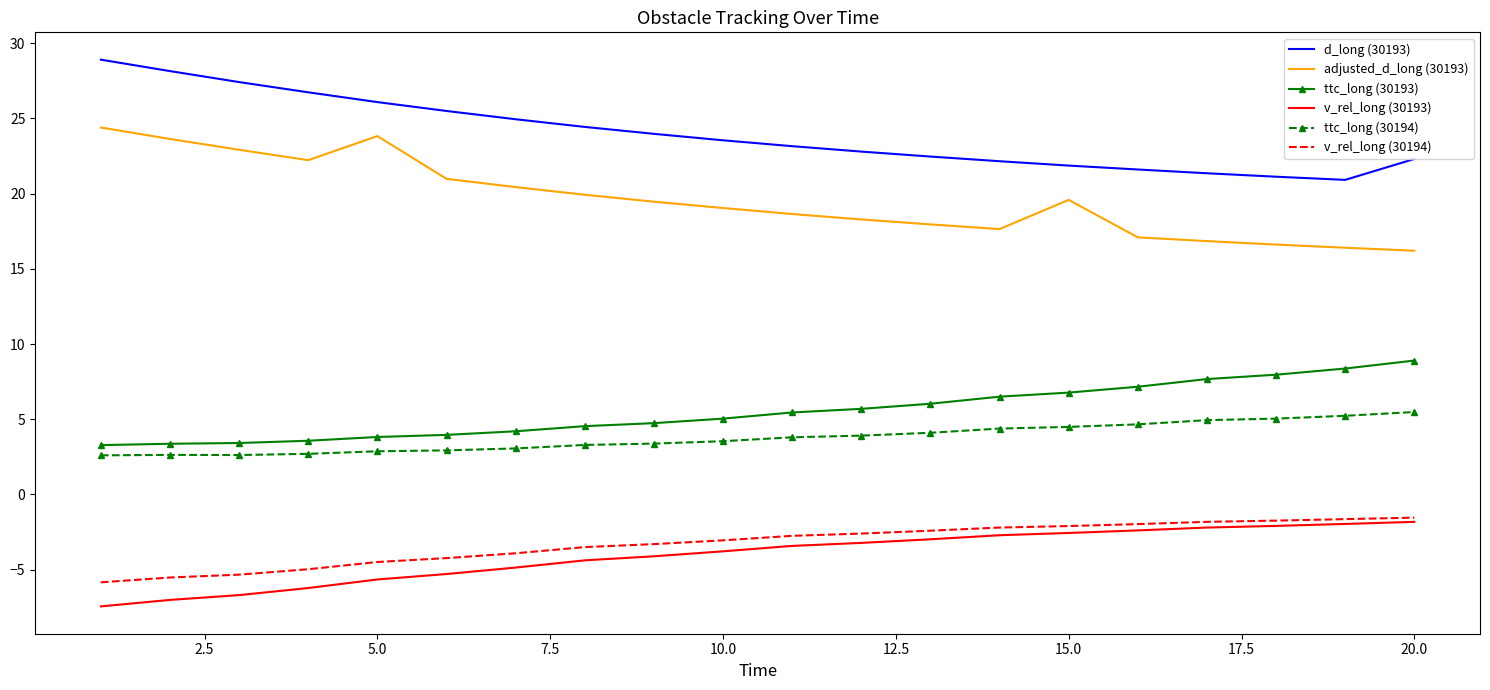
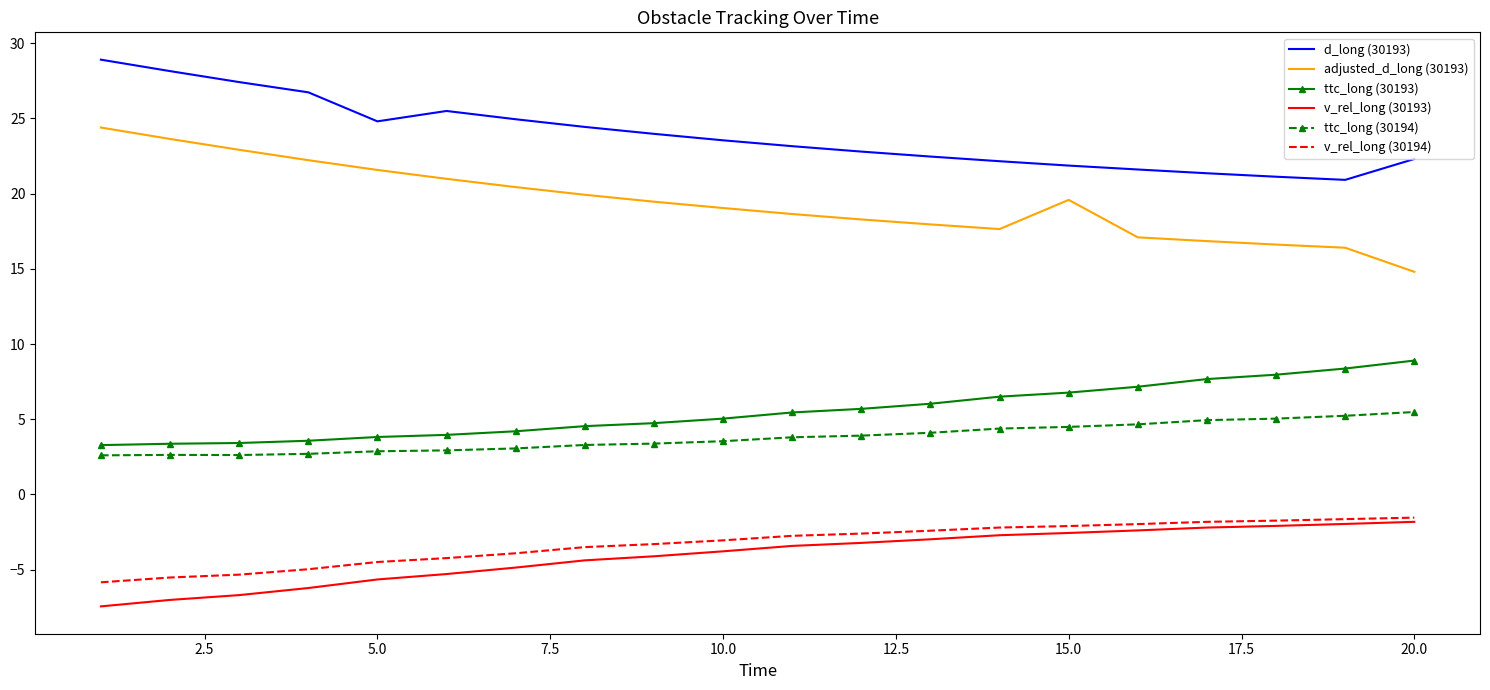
  {
    "d_long (30193)": {
-     "5.0": 26.1,
+     "5.0": 24.8,
      "10.0": 23.5,
      "15.0": 21.9
    },
    "adjusted_d_long (30193)": {
-     "5.0": 23.8,
+     "5.0": 21.6,
      "10.0": 19.0,
      "15.0": 19.6,
-     "20.0": 16.2
+     "20.0": 14.8
    }
  }
